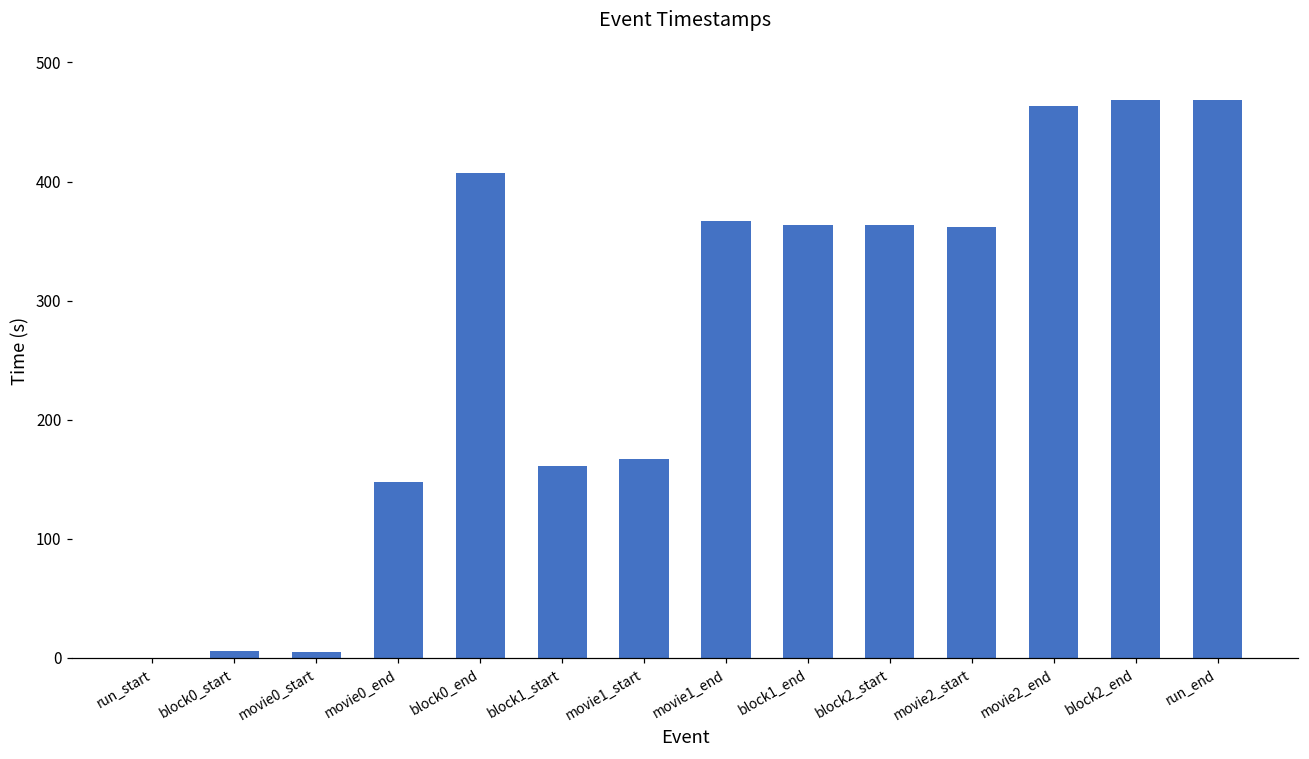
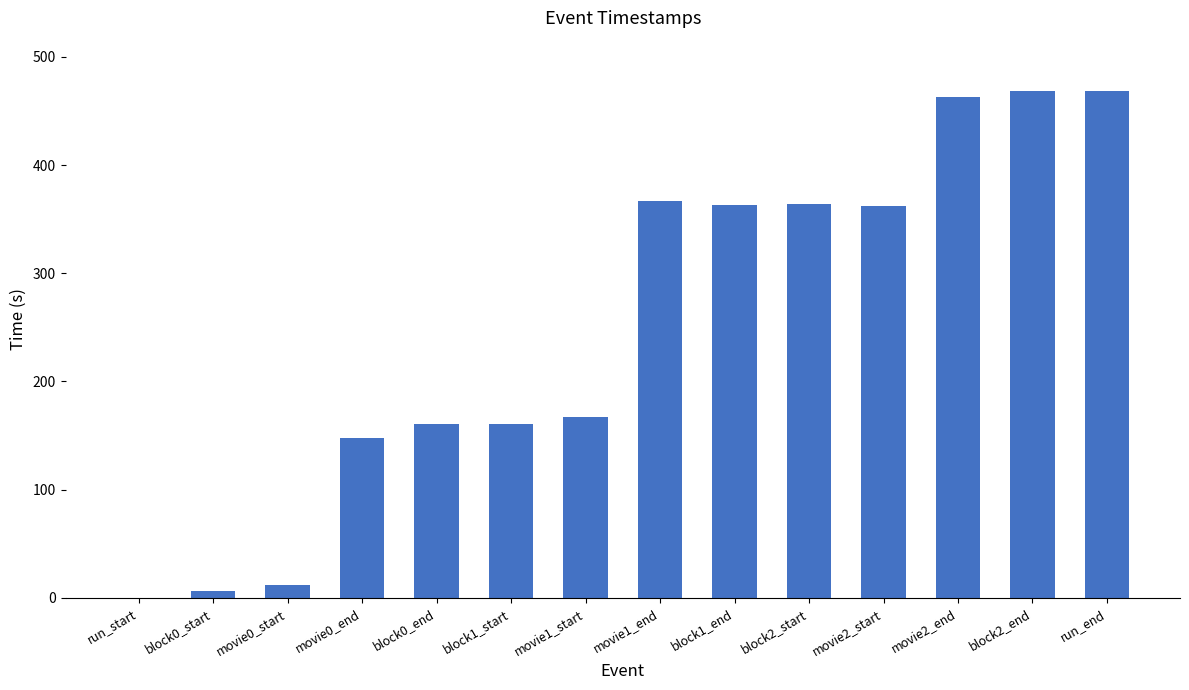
  {
    "run_start": 0,
    "block0_start": 6,
-   "movie0_start": 4,
+   "movie0_start": 12,
    "movie0_end": 148,
-   "block0_end": 407,
+   "block0_end": 161,
    "block1_start": 161,
    "movie1_start": 167,
    "movie1_end": 367,
    "block1_end": 363,
    "block2_start": 364,
    "movie2_start": 362,
    "movie2_end": 463,
    "block2_end": 468,
    "run_end": 468
  }
